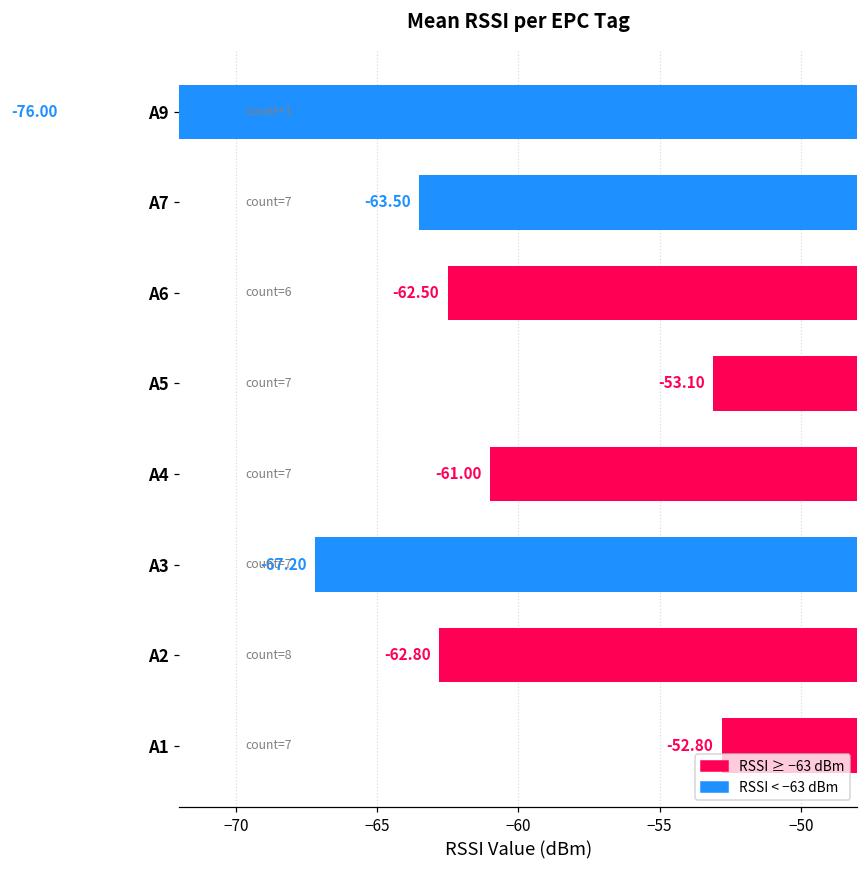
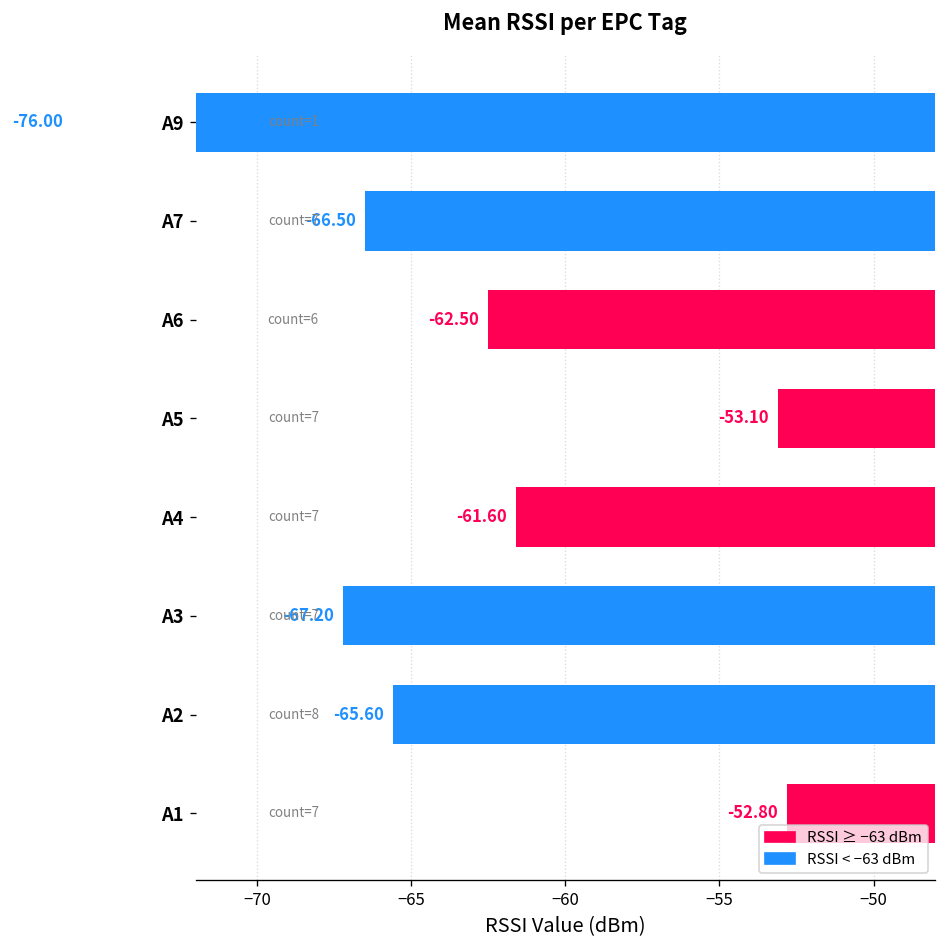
  {
-   "A7": -63.50,
+   "A7": -66.50,
    "A6": -62.50,
    "A5": -53.10,
-   "A4": -61.00,
-   "A2": -62.80,
+   "A4": -61.60,
+   "A2": -65.60,
    "A1": -52.80
  }
